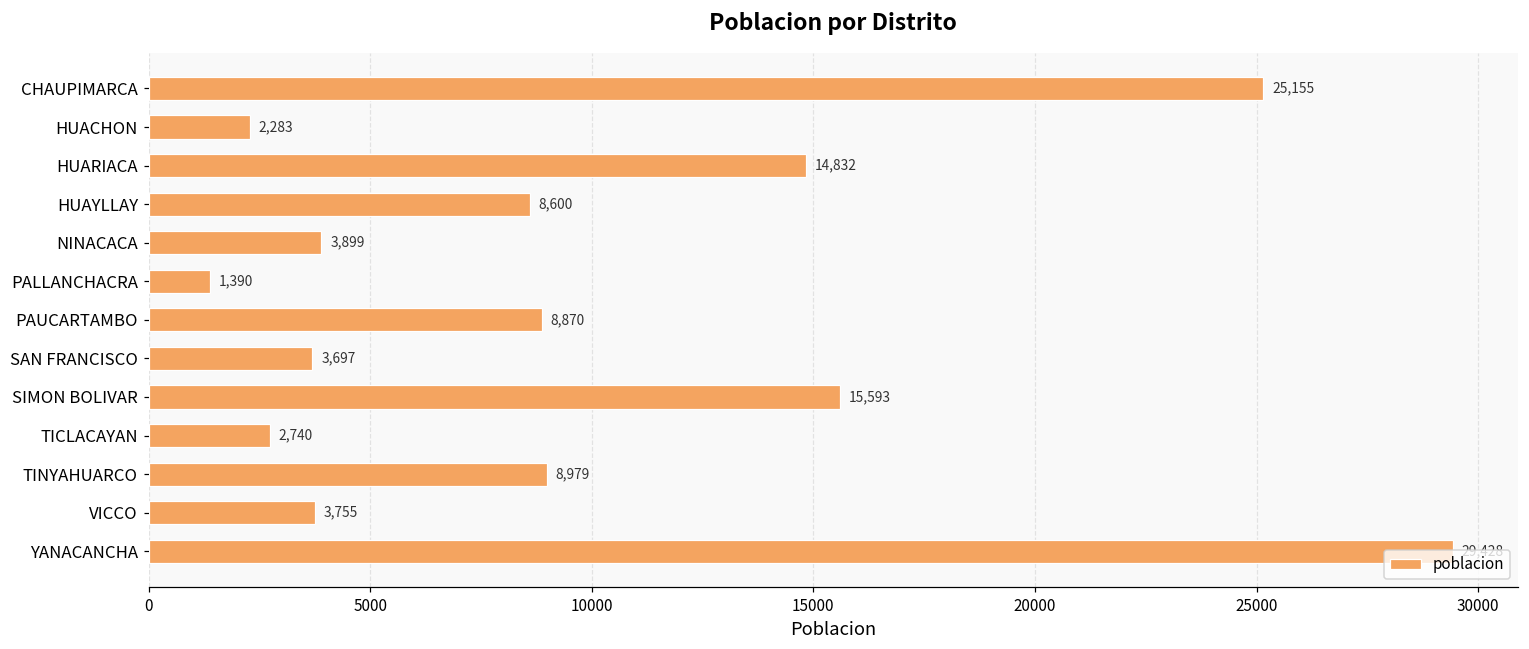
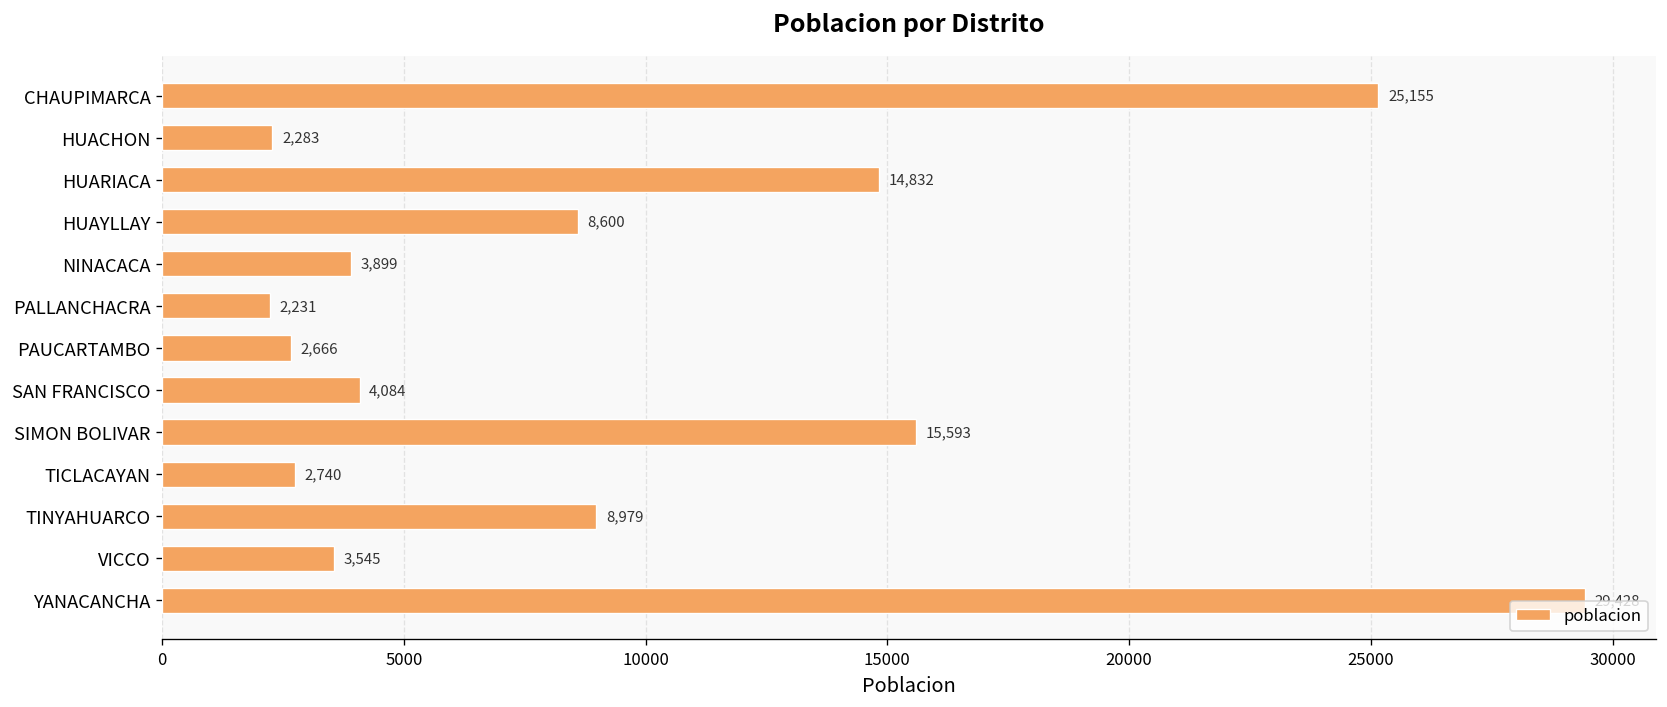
  {
    "CHAUPIMARCA": "25,155",
    "HUACHON": "2,283",
    "HUARIACA": "14,832",
    "HUAYLLAY": "8,600",
    "NINACACA": "3,899",
-   "PALLANCHACRA": "1,390",
-   "PAUCARTAMBO": "8,870",
-   "SAN FRANCISCO": "3,697",
+   "PALLANCHACRA": "2,231",
+   "PAUCARTAMBO": "2,666",
+   "SAN FRANCISCO": "4,084",
    "SIMON BOLIVAR": "15,593",
    "TICLACAYAN": "2,740",
    "TINYAHUARCO": "8,979",
-   "VICCO": "3,755"
+   "VICCO": "3,545"
  }
